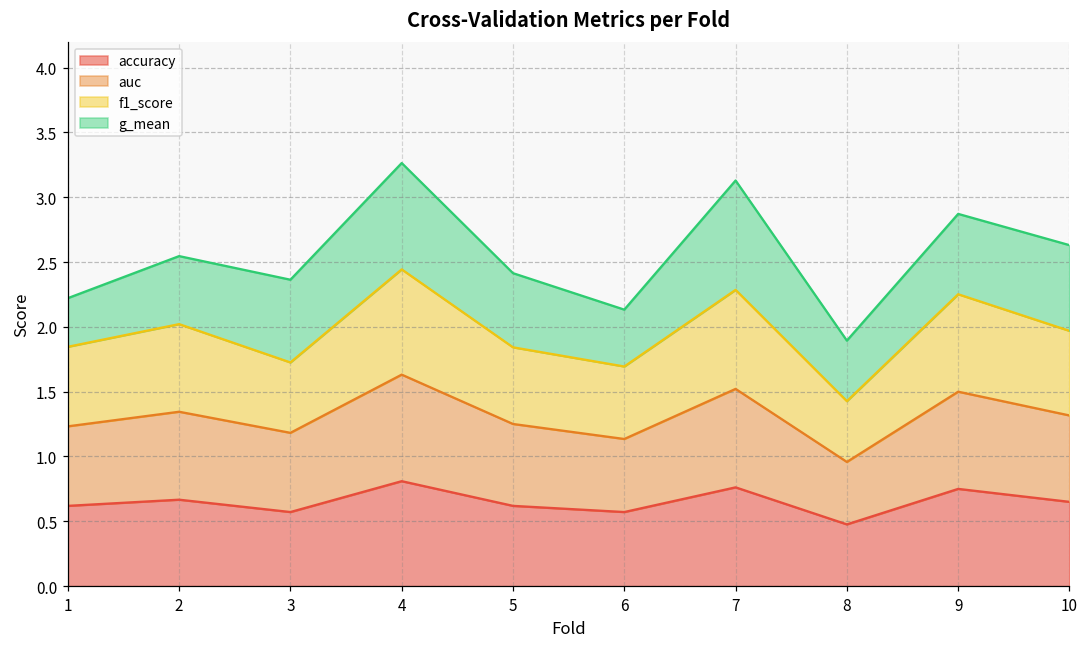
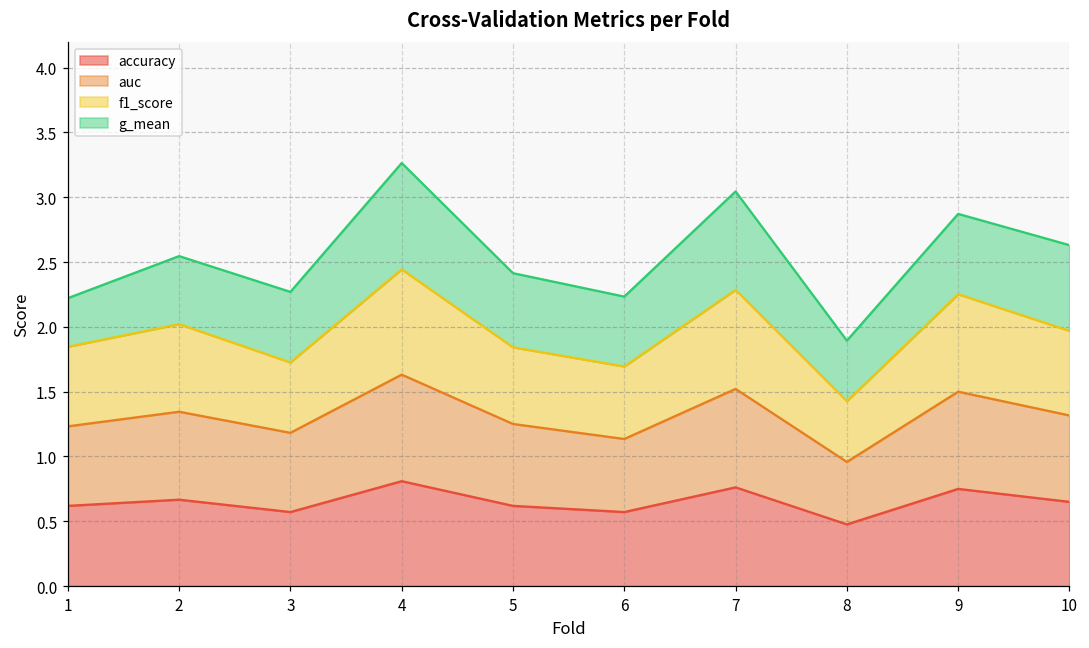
  {
    "g_mean": {
      "1": 0.38,
      "2": 0.52,
-     "3": 0.64,
+     "3": 0.54,
      "4": 0.82,
      "5": 0.57,
-     "6": 0.44,
-     "7": 0.84,
+     "6": 0.54,
+     "7": 0.76,
      "8": 0.47,
      "9": 0.62,
      "10": 0.66
    }
  }
